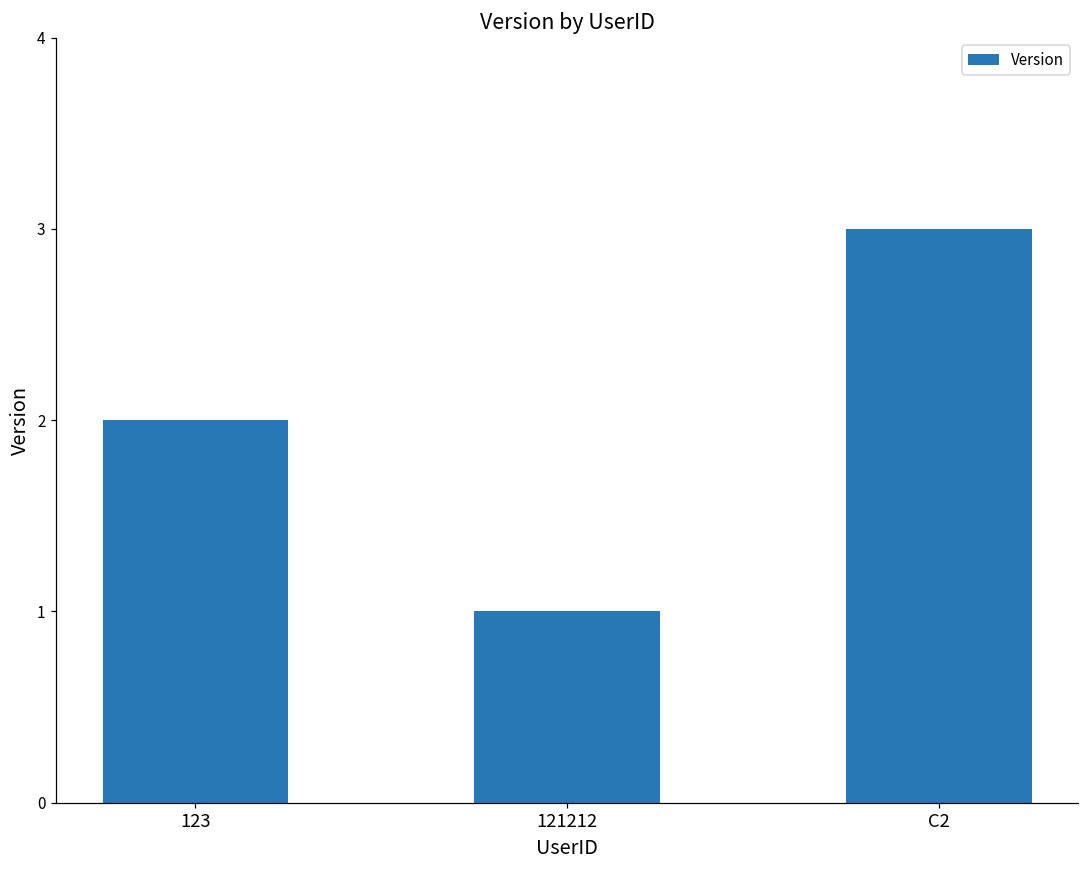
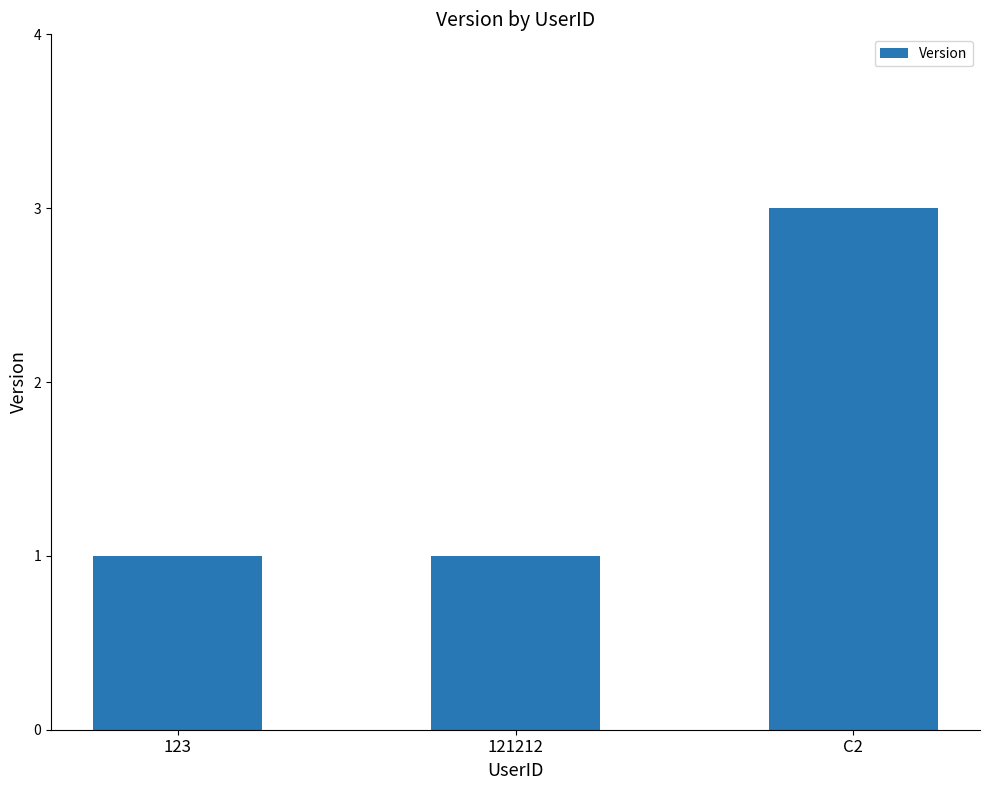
  {
-   "123": 2,
+   "123": 1,
    "121212": 1,
    "C2": 3
  }
